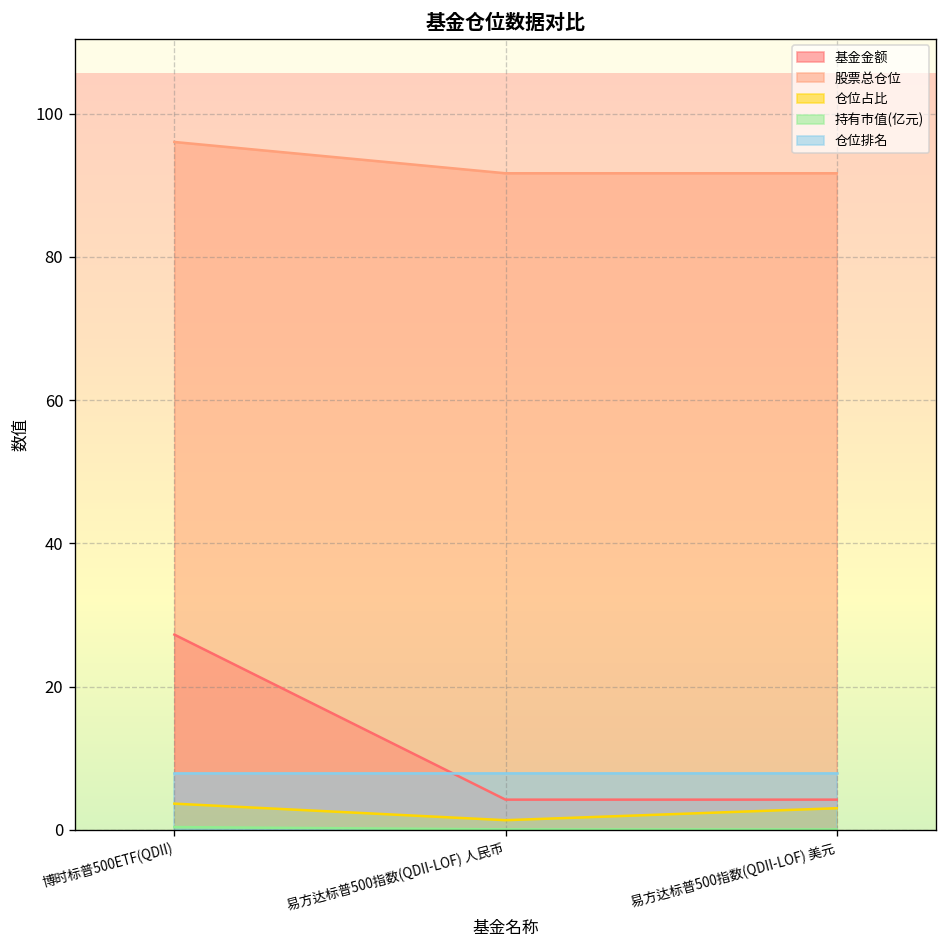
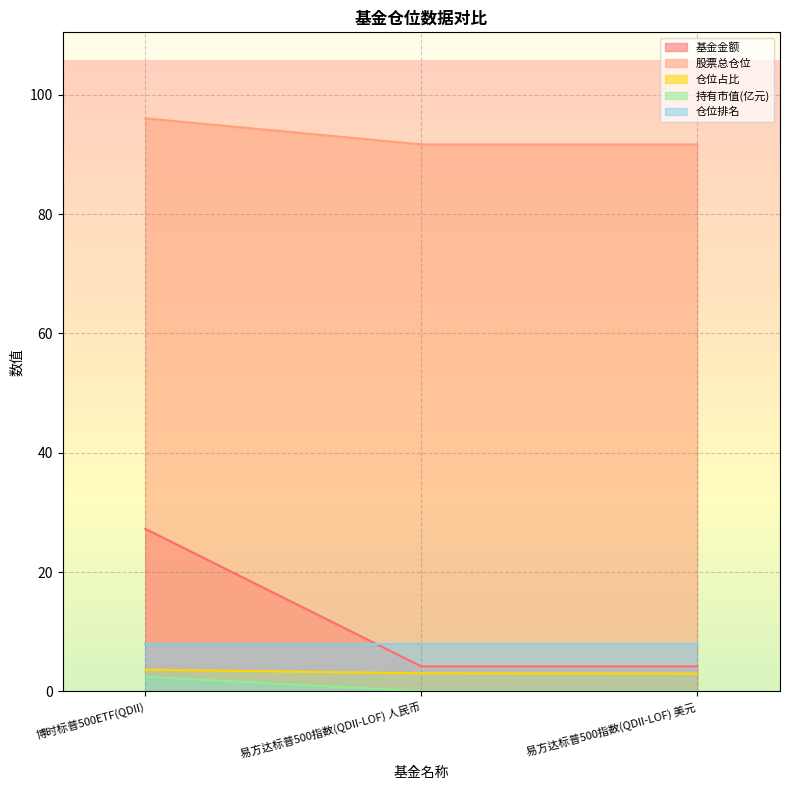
  {
    "仓位占比": {
      "博时标普500ETF(QDII)": 4,
-     "易方达标普500指数(QDII-LOF) 人民币": 1,
+     "易方达标普500指数(QDII-LOF) 人民币": 3,
      "易方达标普500指数(QDII-LOF) 美元": 3
    },
    "持有市值(亿元)": {
-     "博时标普500ETF(QDII)": 0,
+     "博时标普500ETF(QDII)": 2,
      "易方达标普500指数(QDII-LOF) 人民币": 0,
      "易方达标普500指数(QDII-LOF) 美元": 0
    },
    "仓位排名": {
      "博时标普500ETF(QDII)": 8,
      "易方达标普500指数(QDII-LOF) 人民币": 8,
      "易方达标普500指数(QDII-LOF) 美元": 8
    }
  }
